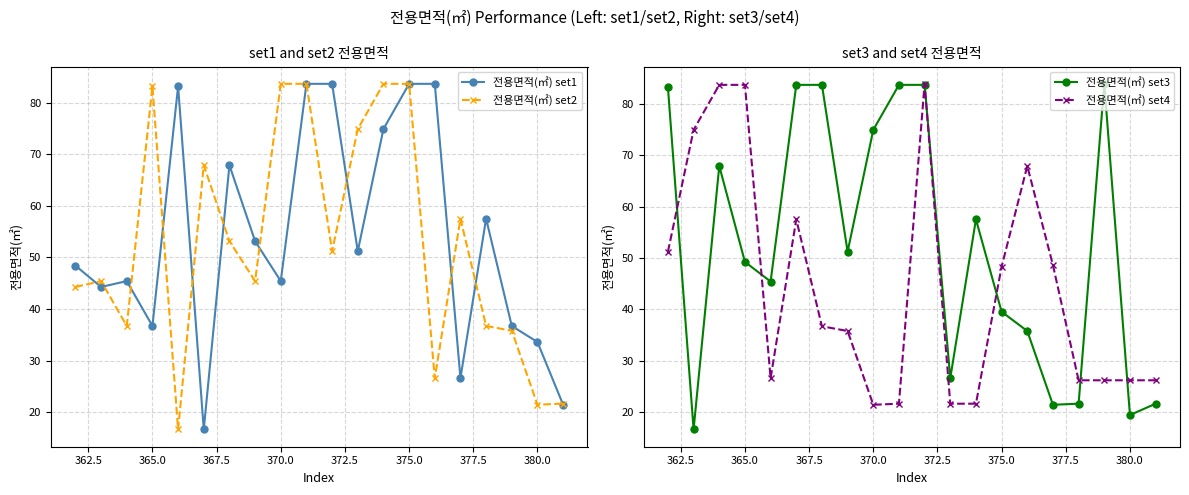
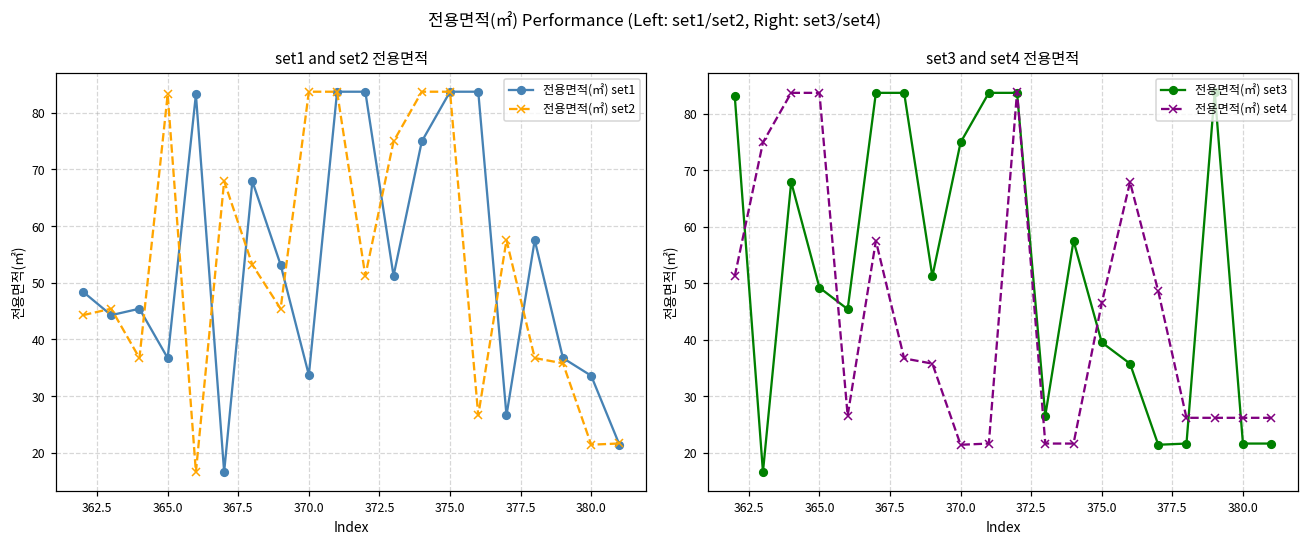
  {
    "set1 and set2 전용면적": {
      "전용면적(㎡) set1": {
        "365.0": 37,
-       "370.0": 45,
+       "370.0": 34,
        "380.0": 34
      },
      "전용면적(㎡) set2": {
        "365.0": 83,
        "370.0": 84,
        "380.0": 21
      }
    },
    "set3 and set4 전용면적": {
      "전용면적(㎡) set3": {
        "365.0": 49,
        "370.0": 75,
        "375.0": 40,
-       "380.0": 19
+       "380.0": 22
      },
      "전용면적(㎡) set4": {
        "365.0": 84,
        "370.0": 21,
-       "375.0": 48,
+       "375.0": 47,
        "380.0": 26
      }
    }
  }
